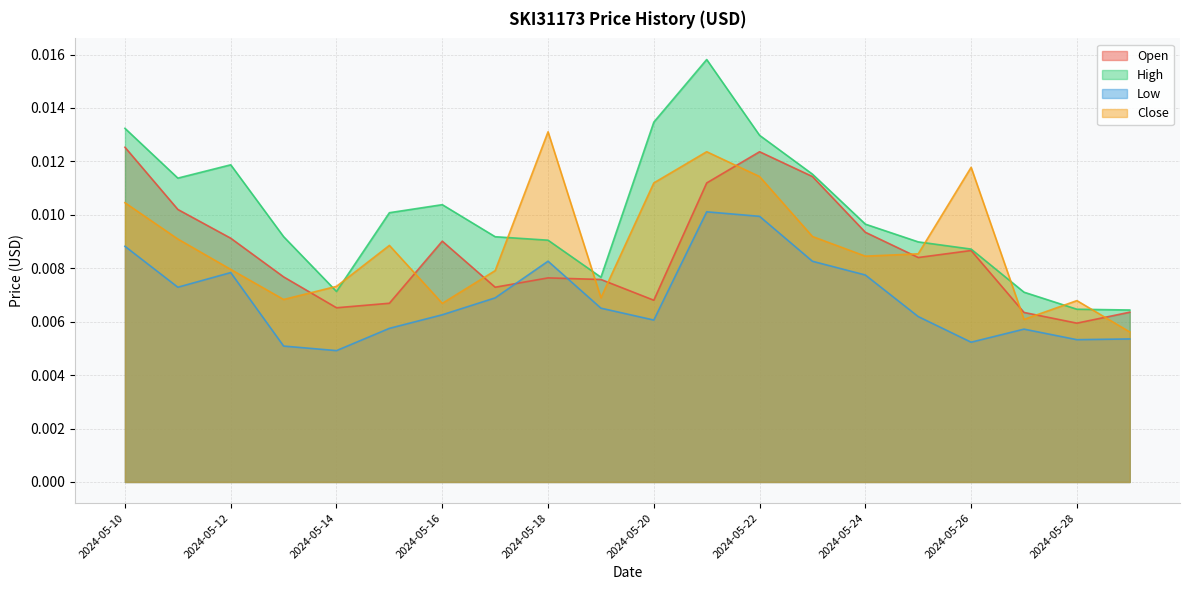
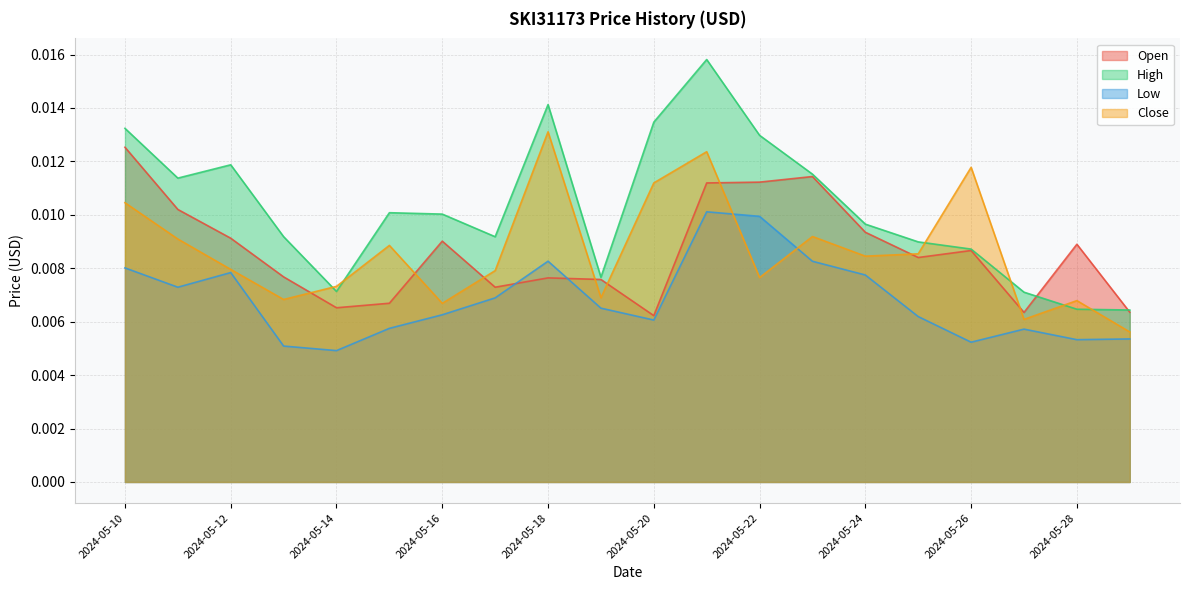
  {
    "Open": {
      "2024-05-10": 0.0125,
      "2024-05-12": 0.0091,
      "2024-05-14": 0.0065,
      "2024-05-16": 0.0090,
      "2024-05-18": 0.0076,
-     "2024-05-20": 0.0068,
-     "2024-05-22": 0.0124,
+     "2024-05-20": 0.0062,
+     "2024-05-22": 0.0112,
      "2024-05-24": 0.0093,
-     "2024-05-28": 0.0059
+     "2024-05-28": 0.0089
    },
    "High": {
      "2024-05-10": 0.0132,
      "2024-05-12": 0.0119,
      "2024-05-14": 0.0071,
-     "2024-05-16": 0.0104,
-     "2024-05-18": 0.0091,
+     "2024-05-16": 0.0100,
+     "2024-05-18": 0.0141,
      "2024-05-20": 0.0135,
      "2024-05-22": 0.0130,
      "2024-05-24": 0.0097,
      "2024-05-28": 0.0065
    },
    "Low": {
-     "2024-05-10": 0.0088,
+     "2024-05-10": 0.0080,
      "2024-05-12": 0.0078,
      "2024-05-14": 0.0049,
      "2024-05-16": 0.0063,
      "2024-05-18": 0.0083,
      "2024-05-20": 0.0061,
      "2024-05-22": 0.0099,
      "2024-05-24": 0.0077,
      "2024-05-26": 0.0052,
      "2024-05-28": 0.0053
    },
    "Close": {
      "2024-05-10": 0.0105,
      "2024-05-12": 0.0080,
      "2024-05-14": 0.0073,
      "2024-05-16": 0.0067,
      "2024-05-18": 0.0131,
      "2024-05-20": 0.0112,
-     "2024-05-22": 0.0114,
+     "2024-05-22": 0.0077,
      "2024-05-24": 0.0085,
      "2024-05-26": 0.0118,
      "2024-05-28": 0.0068
    }
  }
